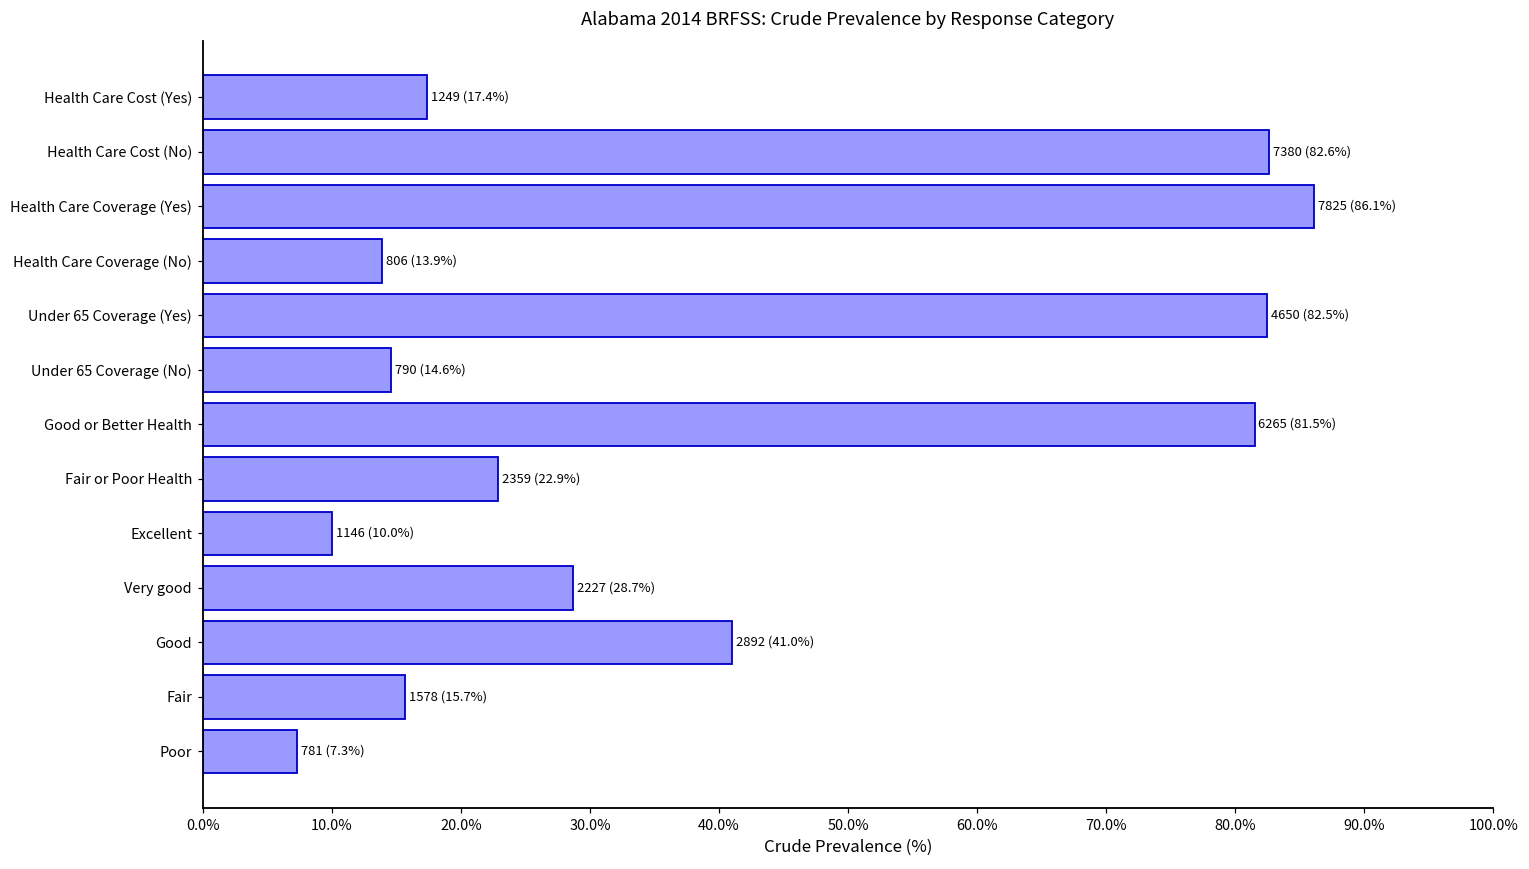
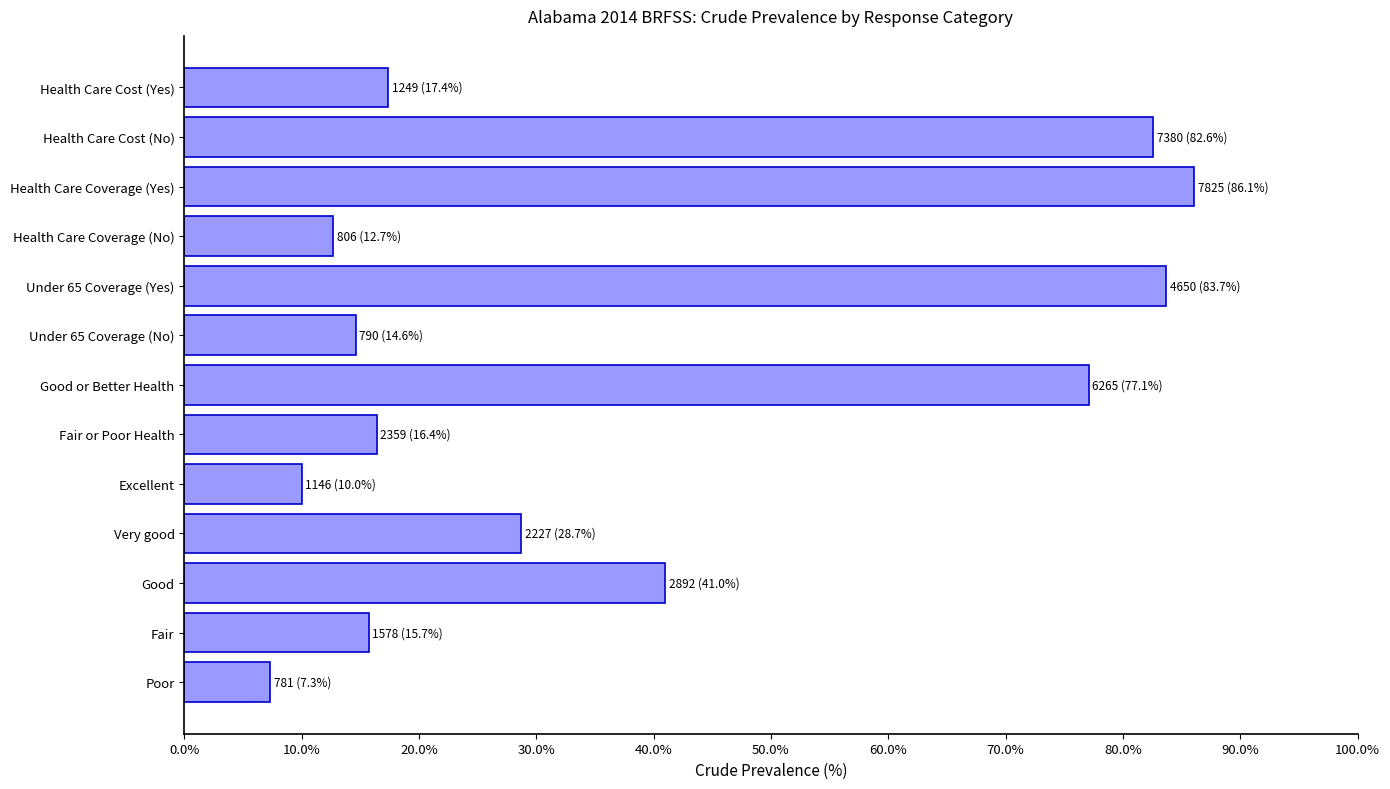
  {
    "Health Care Cost (Yes)": "(17.4%)",
    "Health Care Cost (No)": "(82.6%)",
    "Health Care Coverage (Yes)": "(86.1%)",
-   "Health Care Coverage (No)": "(13.9%)",
-   "Under 65 Coverage (Yes)": "(82.5%)",
+   "Health Care Coverage (No)": "(12.7%)",
+   "Under 65 Coverage (Yes)": "(83.7%)",
    "Under 65 Coverage (No)": "(14.6%)",
-   "Good or Better Health": "(81.5%)",
-   "Fair or Poor Health": "(22.9%)",
+   "Good or Better Health": "(77.1%)",
+   "Fair or Poor Health": "(16.4%)",
    "Excellent": "(10.0%)",
    "Very good": "(28.7%)",
    "Good": "(41.0%)",
    "Fair": "(15.7%)",
    "Poor": "(7.3%)"
  }
